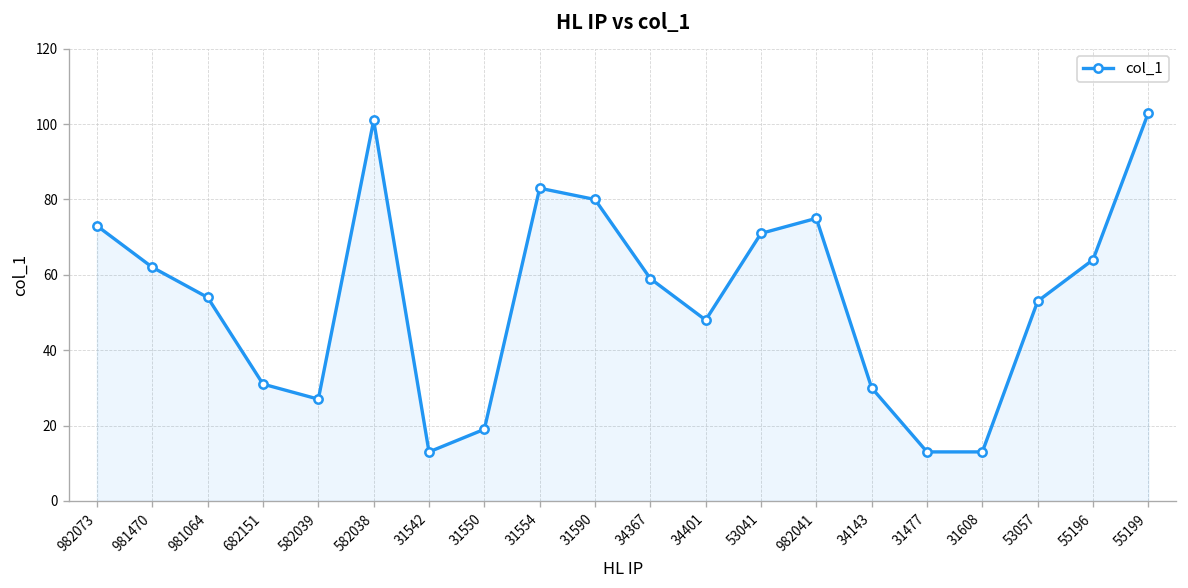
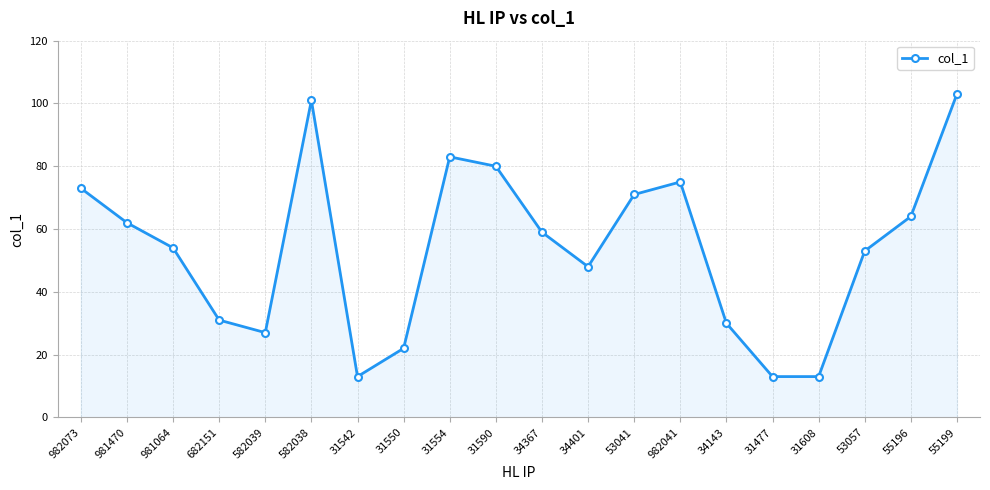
  {
    "982073": 73,
    "981470": 62,
    "981064": 54,
    "682151": 31,
    "582039": 27,
    "582038": 101,
    "31542": 13,
-   "31550": 19,
+   "31550": 22,
    "31554": 83,
    "31590": 80,
    "34367": 59,
    "34401": 48,
    "53041": 71,
    "982041": 75,
    "34143": 30,
    "31477": 13,
    "31608": 13,
    "53057": 53,
    "55196": 64,
    "55199": 103
  }
